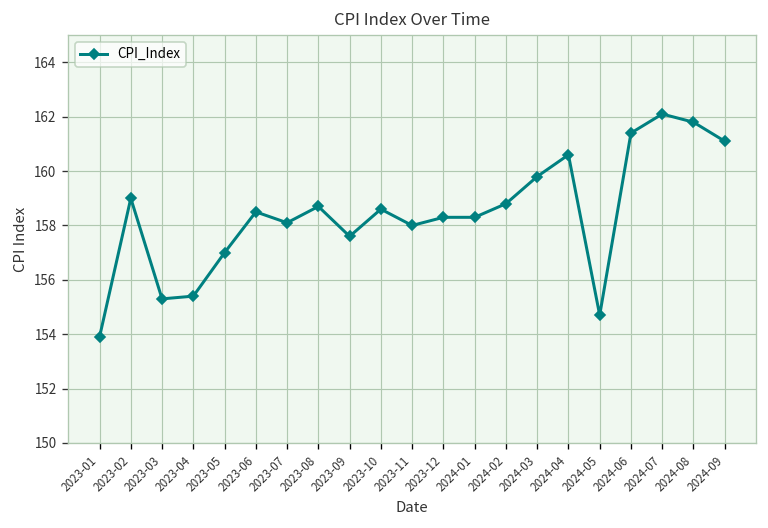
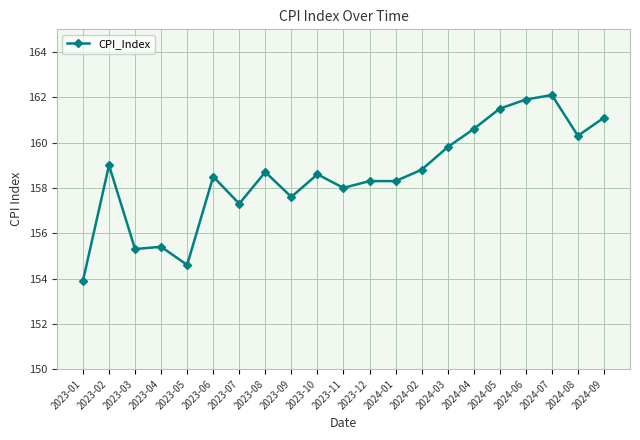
  {
    "2023-01": 153.9,
    "2023-02": 159.0,
    "2023-03": 155.3,
    "2023-04": 155.4,
-   "2023-05": 157.0,
+   "2023-05": 154.6,
    "2023-06": 158.5,
-   "2023-07": 158.1,
+   "2023-07": 157.3,
    "2023-08": 158.7,
    "2023-09": 157.6,
    "2023-10": 158.6,
    "2023-11": 158.0,
    "2023-12": 158.3,
    "2024-01": 158.3,
    "2024-02": 158.8,
    "2024-03": 159.8,
    "2024-04": 160.6,
-   "2024-05": 154.7,
-   "2024-06": 161.4,
+   "2024-05": 161.5,
+   "2024-06": 161.9,
    "2024-07": 162.1,
-   "2024-08": 161.8,
+   "2024-08": 160.3,
    "2024-09": 161.1
  }
